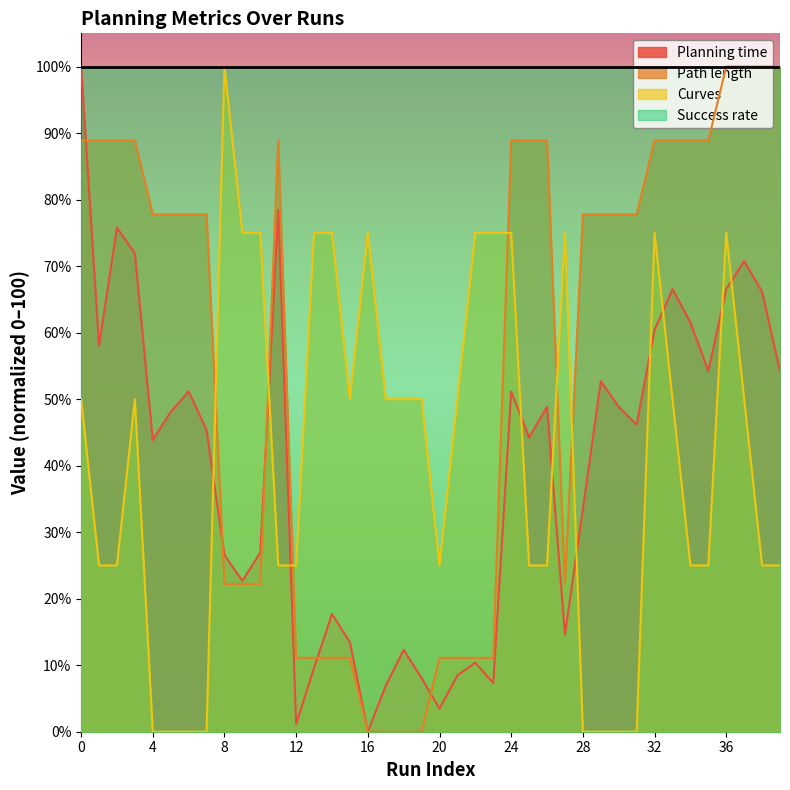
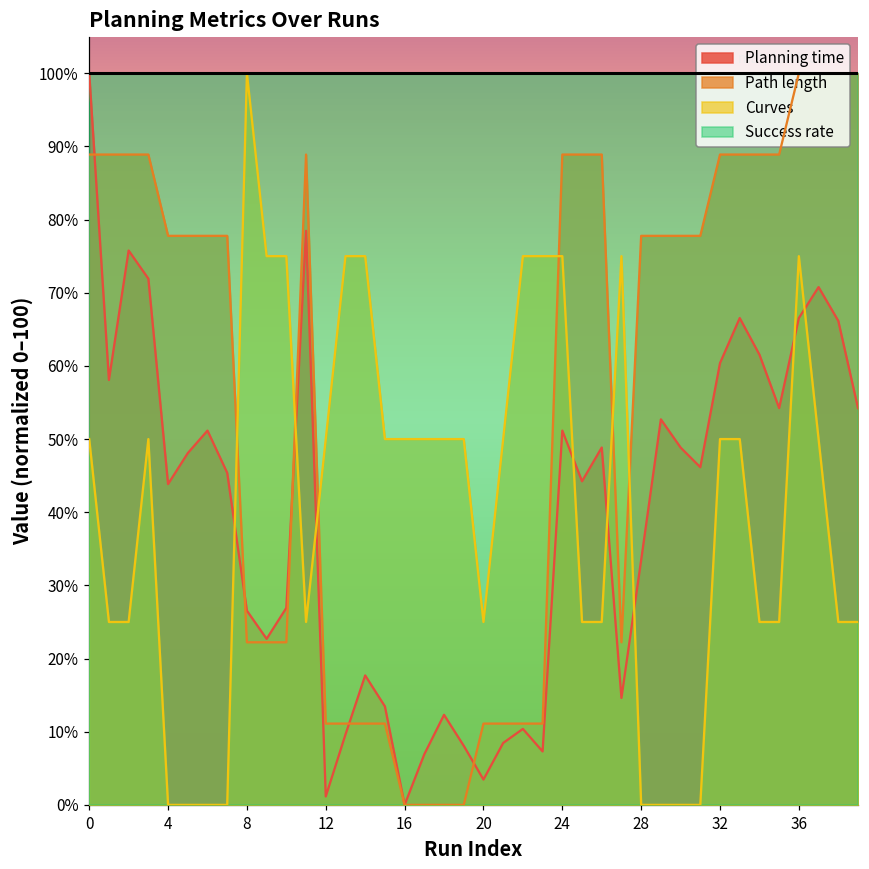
  {
    "Curves": {
      "0": "50%",
      "4": "0%",
-     "12": "25%",
-     "16": "75%",
+     "12": "50%",
+     "16": "50%",
      "20": "25%",
      "24": "75%",
      "28": "0%",
-     "32": "75%",
+     "32": "50%",
      "36": "75%"
    },
    "Success rate": {
      "4": "100%",
      "12": "100%",
      "16": "100%",
      "20": "100%",
      "24": "100%",
      "28": "100%"
    }
  }
